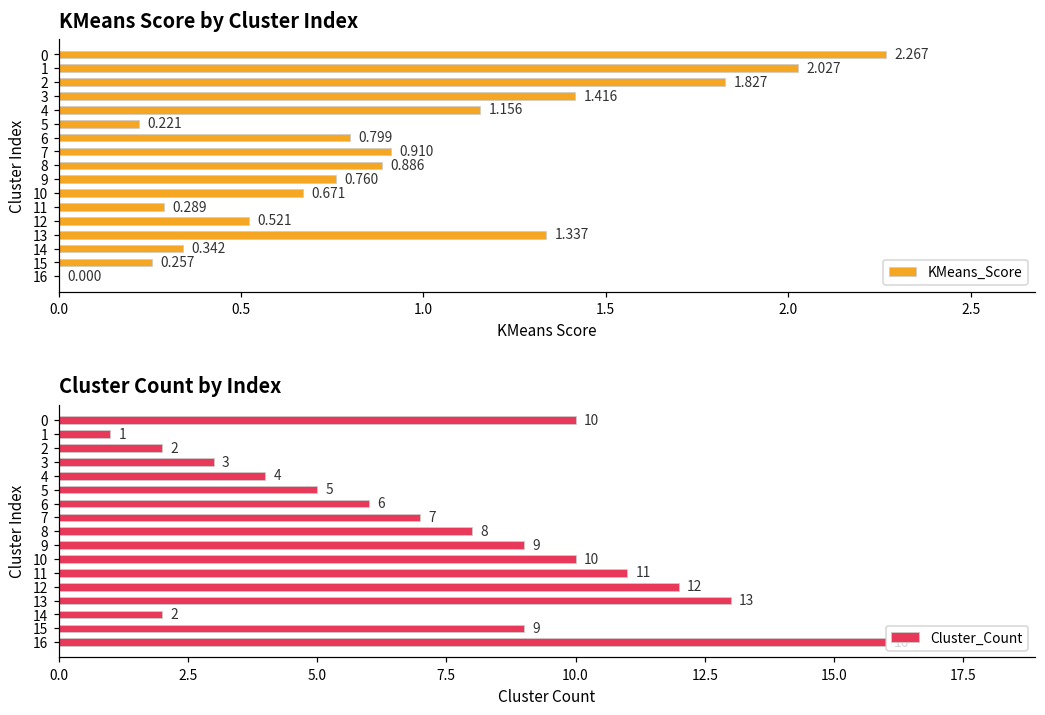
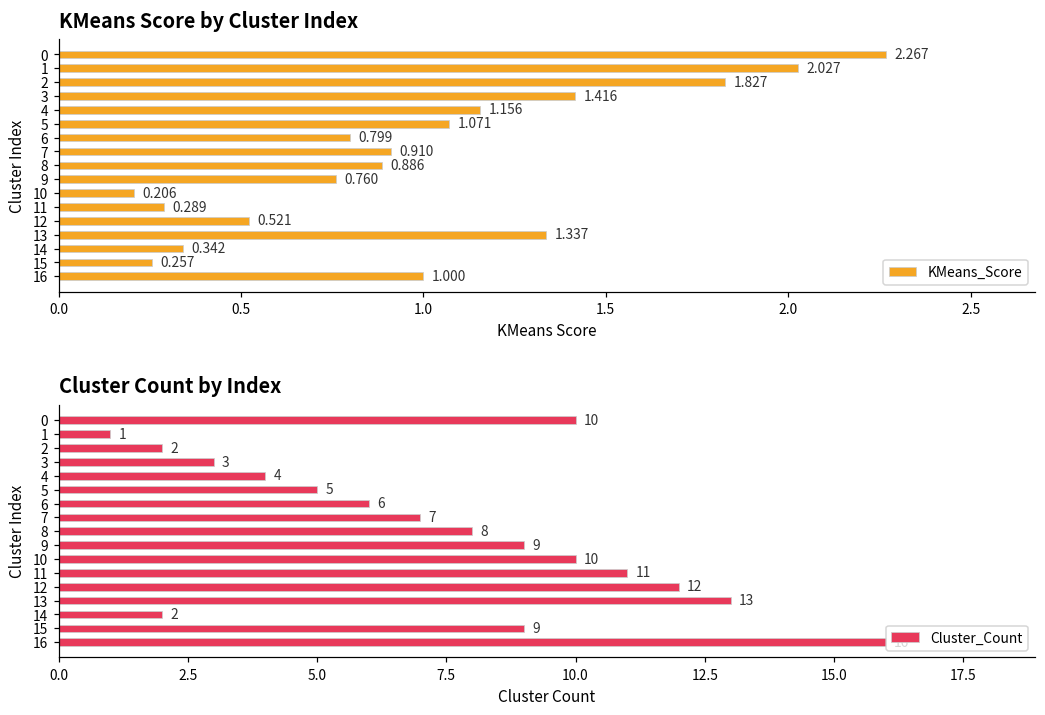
  {
    "KMeans Score by Cluster Index": {
      "0": 2.267,
      "1": 2.027,
      "2": 1.827,
      "3": 1.416,
      "4": 1.156,
-     "5": 0.221,
+     "5": 1.071,
      "6": 0.799,
      "7": 0.910,
      "8": 0.886,
      "9": 0.760,
-     "10": 0.671,
+     "10": 0.206,
      "11": 0.289,
      "12": 0.521,
      "13": 1.337,
      "14": 0.342,
      "15": 0.257,
-     "16": 0.000
+     "16": 1.000
    },
    "Cluster Count by Index": {
      "0": 10,
      "1": 1,
      "2": 2,
      "3": 3,
      "4": 4,
      "5": 5,
      "6": 6,
      "7": 7,
      "8": 8,
      "9": 9,
      "10": 10,
      "11": 11,
      "12": 12,
      "13": 13,
      "14": 2,
      "15": 9
    }
  }
